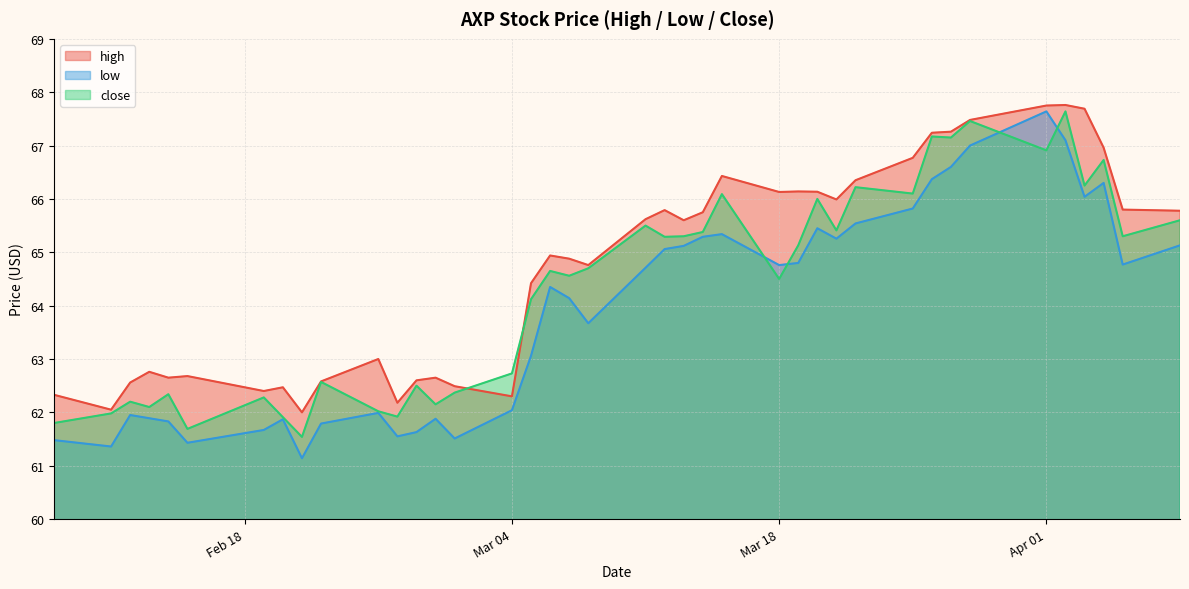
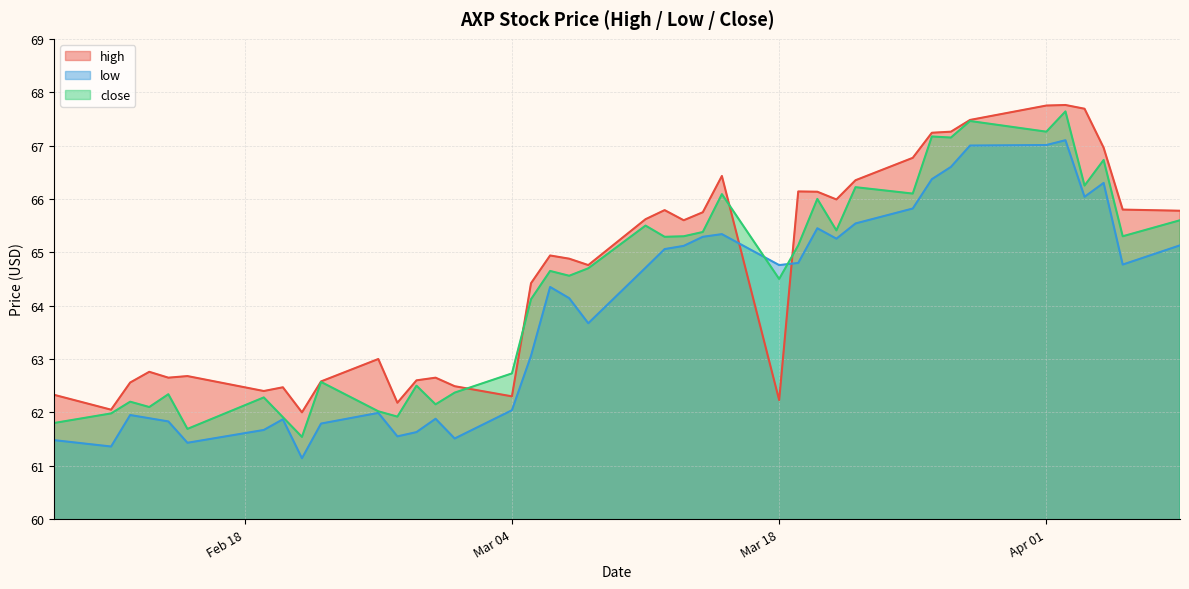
  {
    "high": {
      "Mar 04": 62.3,
-     "Mar 18": 66.1,
+     "Mar 18": 62.2,
      "Apr 01": 67.8
    },
    "low": {
      "Mar 04": 62.0,
      "Mar 18": 64.8,
-     "Apr 01": 67.6
+     "Apr 01": 67.0
    },
    "close": {
      "Mar 04": 62.7,
      "Mar 18": 64.5,
-     "Apr 01": 66.9
+     "Apr 01": 67.3
    }
  }
